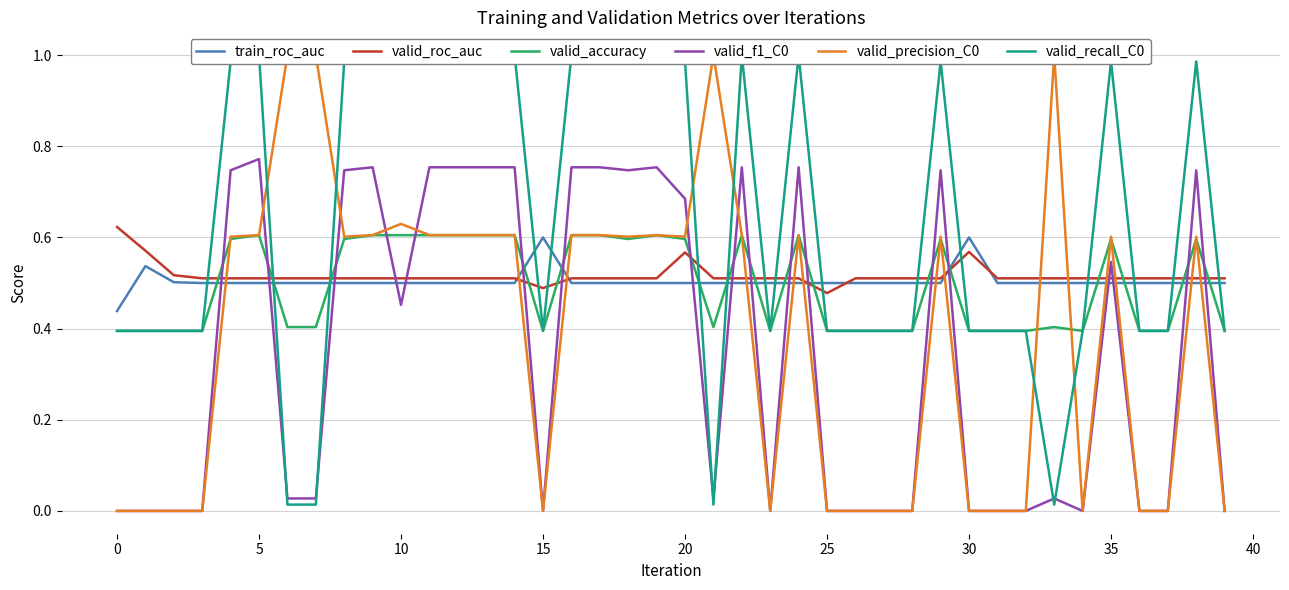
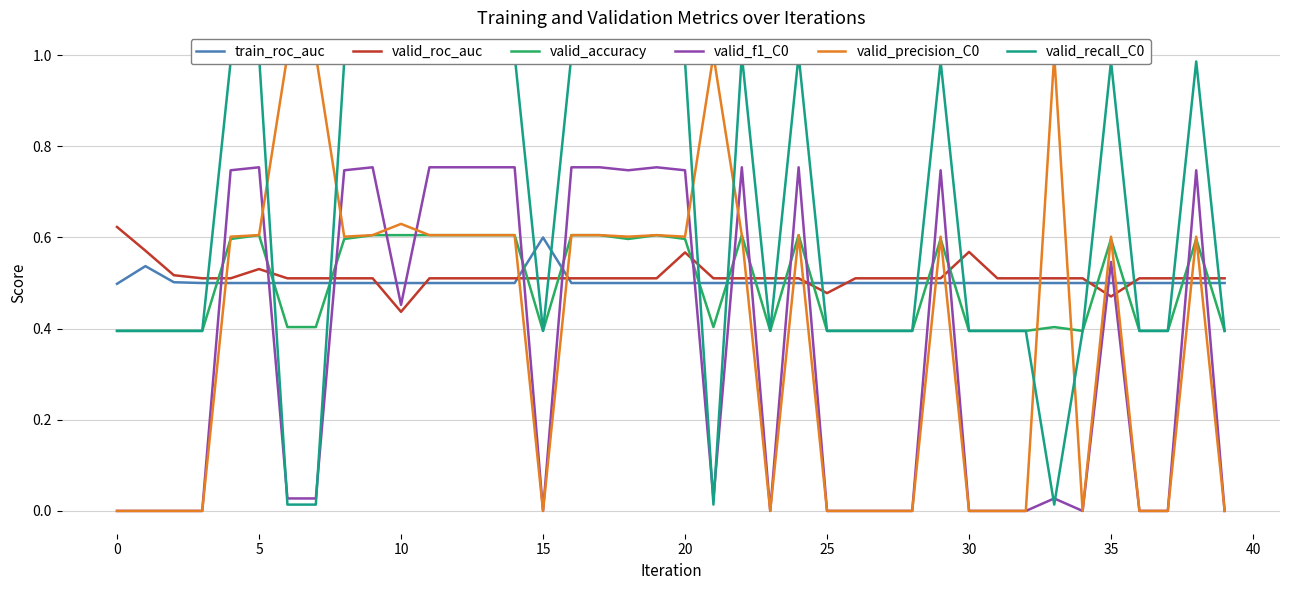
  {
    "train_roc_auc": {
-     "0": 0.44,
+     "0": 0.50,
      "5": 0.50,
      "10": 0.50,
      "15": 0.60,
      "20": 0.50,
      "25": 0.50,
-     "30": 0.6,
+     "30": 0.5,
      "35": 0.50
    },
    "valid_roc_auc": {
      "0": 0.62,
-     "5": 0.51,
-     "10": 0.51,
-     "15": 0.49,
+     "5": 0.53,
+     "10": 0.44,
+     "15": 0.51,
      "20": 0.57,
      "25": 0.48,
      "30": 0.57,
-     "35": 0.51
+     "35": 0.47
    },
    "valid_f1_C0": {
-     "5": 0.77,
+     "5": 0.75,
      "10": 0.45,
-     "20": 0.68,
+     "20": 0.75,
      "35": 0.55
    },
    "valid_precision_C0": {
      "10": 0.63
    }
  }
